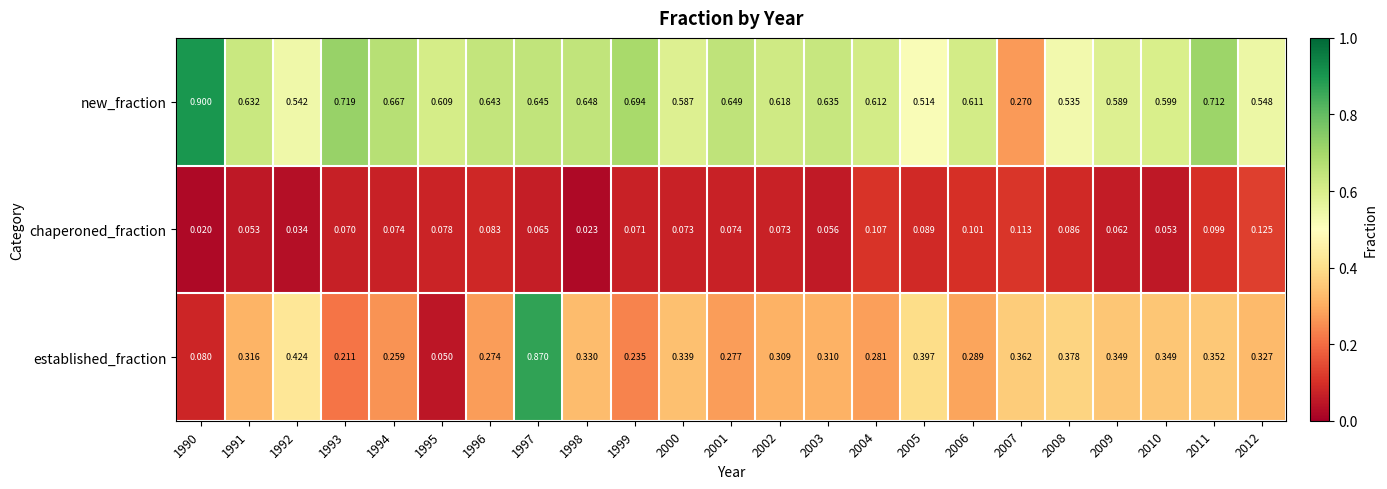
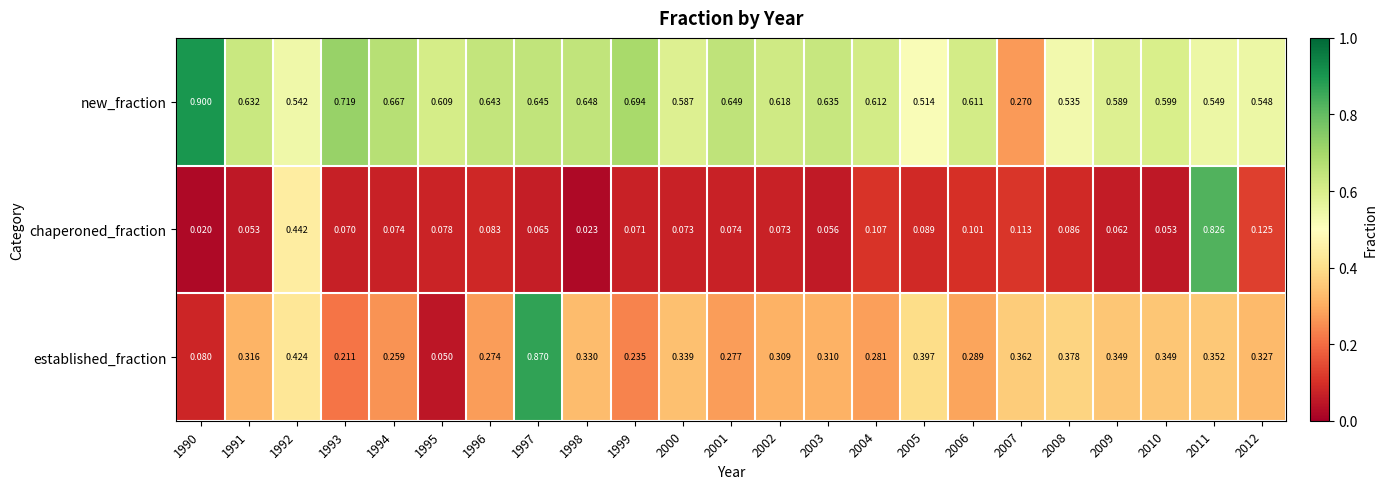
  {
    "new_fraction": {
      "1990": 0.900,
      "1991": 0.632,
      "1992": 0.542,
      "1993": 0.719,
      "1994": 0.667,
      "1995": 0.609,
      "1996": 0.643,
      "1997": 0.645,
      "1998": 0.648,
      "1999": 0.694,
      "2000": 0.587,
      "2001": 0.649,
      "2002": 0.618,
      "2003": 0.635,
      "2004": 0.612,
      "2005": 0.514,
      "2006": 0.611,
      "2007": 0.270,
      "2008": 0.535,
      "2009": 0.589,
      "2010": 0.599,
-     "2011": 0.712,
+     "2011": 0.549,
      "2012": 0.548
    },
    "chaperoned_fraction": {
      "1990": 0.020,
      "1991": 0.053,
-     "1992": 0.034,
+     "1992": 0.442,
      "1993": 0.070,
      "1994": 0.074,
      "1995": 0.078,
      "1996": 0.083,
      "1997": 0.065,
      "1998": 0.023,
      "1999": 0.071,
      "2000": 0.073,
      "2001": 0.074,
      "2002": 0.073,
      "2003": 0.056,
      "2004": 0.107,
      "2005": 0.089,
      "2006": 0.101,
      "2007": 0.113,
      "2008": 0.086,
      "2009": 0.062,
      "2010": 0.053,
-     "2011": 0.099,
+     "2011": 0.826,
      "2012": 0.125
    },
    "established_fraction": {
      "1990": 0.080,
      "1991": 0.316,
      "1992": 0.424,
      "1993": 0.211,
      "1994": 0.259,
      "1995": 0.050,
      "1996": 0.274,
      "1997": 0.870,
      "1998": 0.330,
      "1999": 0.235,
      "2000": 0.339,
      "2001": 0.277,
      "2002": 0.309,
      "2003": 0.310,
      "2004": 0.281,
      "2005": 0.397,
      "2006": 0.289,
      "2007": 0.362,
      "2008": 0.378,
      "2009": 0.349,
      "2010": 0.349,
      "2011": 0.352,
      "2012": 0.327
    }
  }
